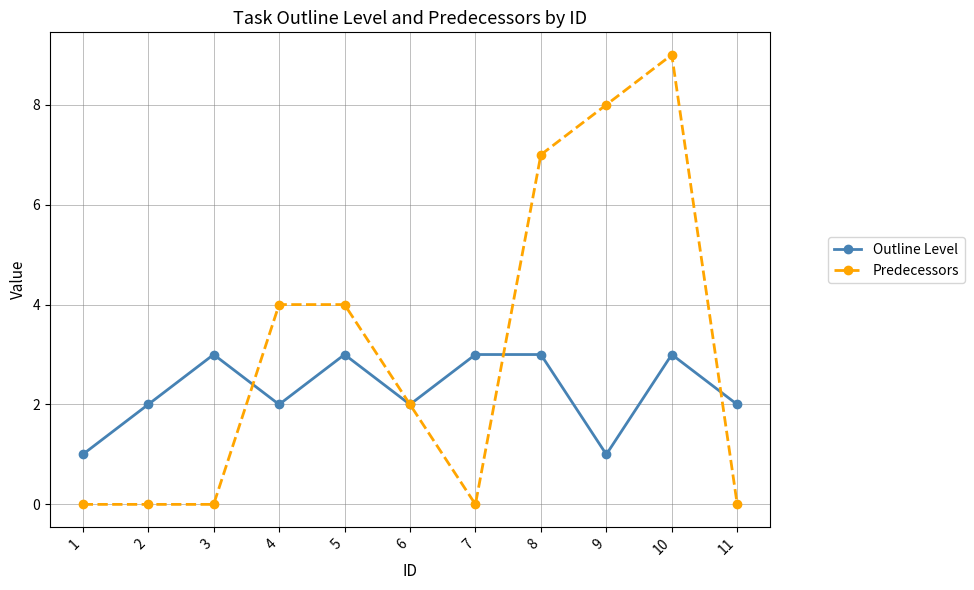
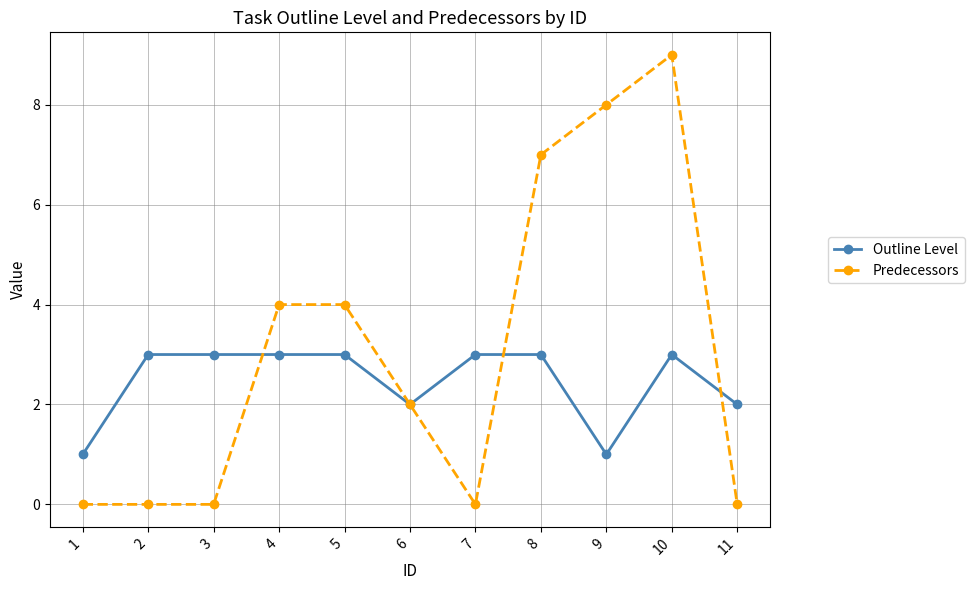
  {
    "Outline Level": {
      "1": 1,
-     "2": 2,
+     "2": 3,
      "3": 3,
-     "4": 2,
+     "4": 3,
      "5": 3,
      "7": 3,
      "8": 3,
      "9": 1,
      "10": 3,
      "11": 2
    },
    "Predecessors": {
      "1": 0,
      "2": 0,
      "3": 0,
      "4": 4,
      "5": 4,
      "7": 0,
      "8": 7,
      "9": 8,
      "10": 9,
      "11": 0
    }
  }
